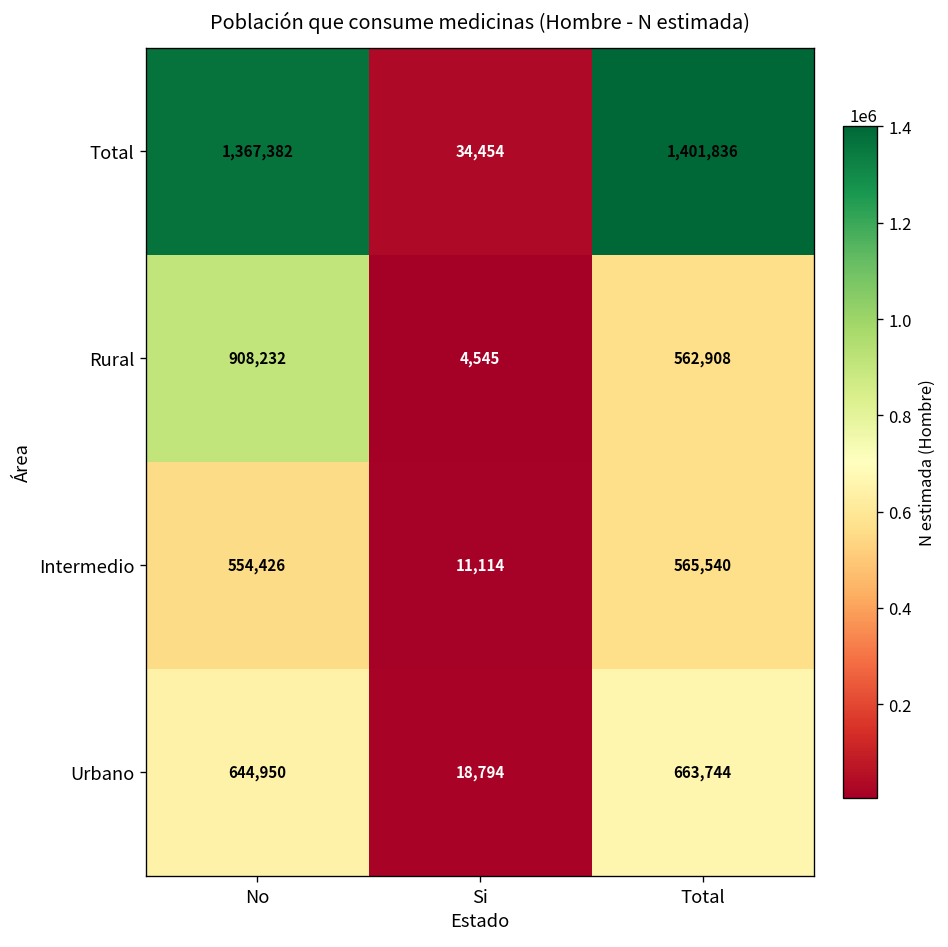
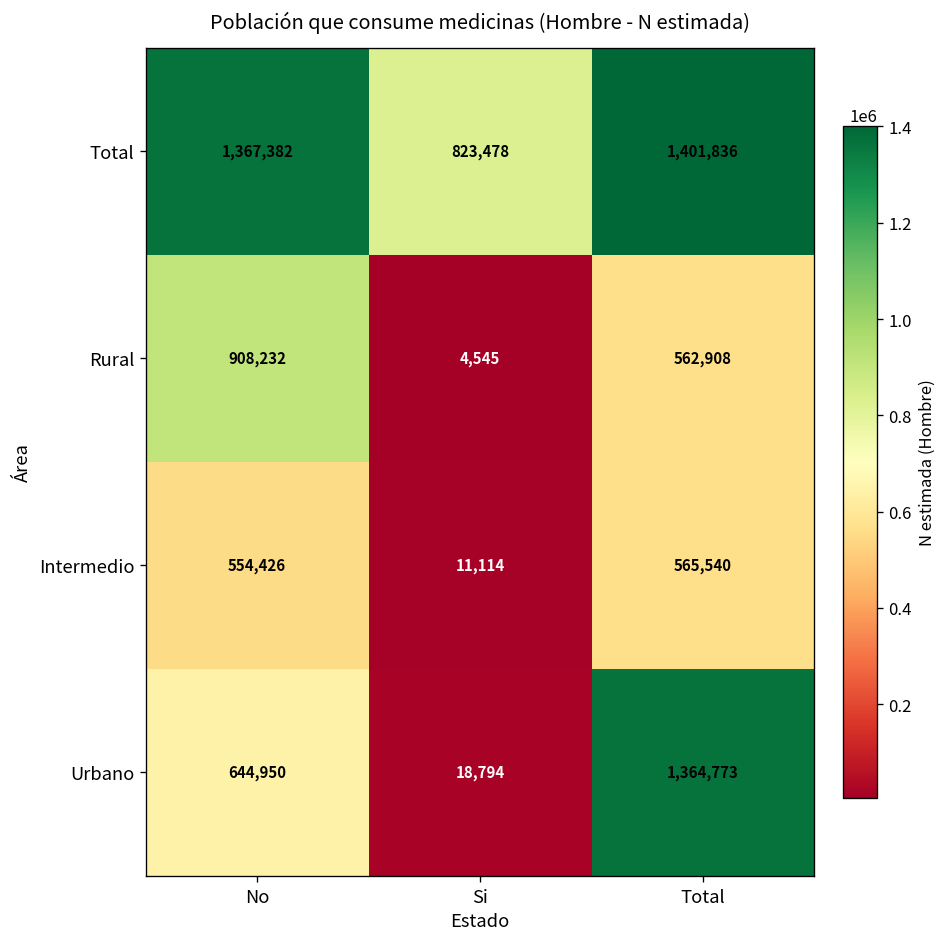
  {
    "Total": {
      "No": "1,367,382",
-     "Si": "34,454",
+     "Si": "823,478",
      "Total": "1,401,836"
    },
    "Rural": {
      "No": "908,232",
      "Si": "4,545",
      "Total": "562,908"
    },
    "Intermedio": {
      "No": "554,426",
      "Si": "11,114",
      "Total": "565,540"
    },
    "Urbano": {
      "No": "644,950",
      "Si": "18,794",
-     "Total": "663,744"
+     "Total": "1,364,773"
    }
  }
